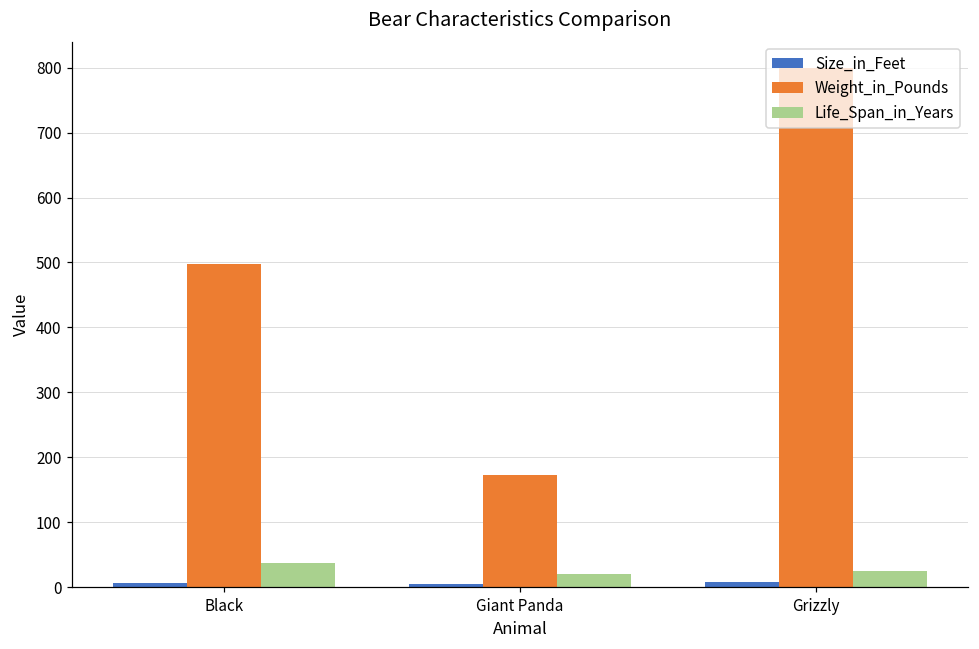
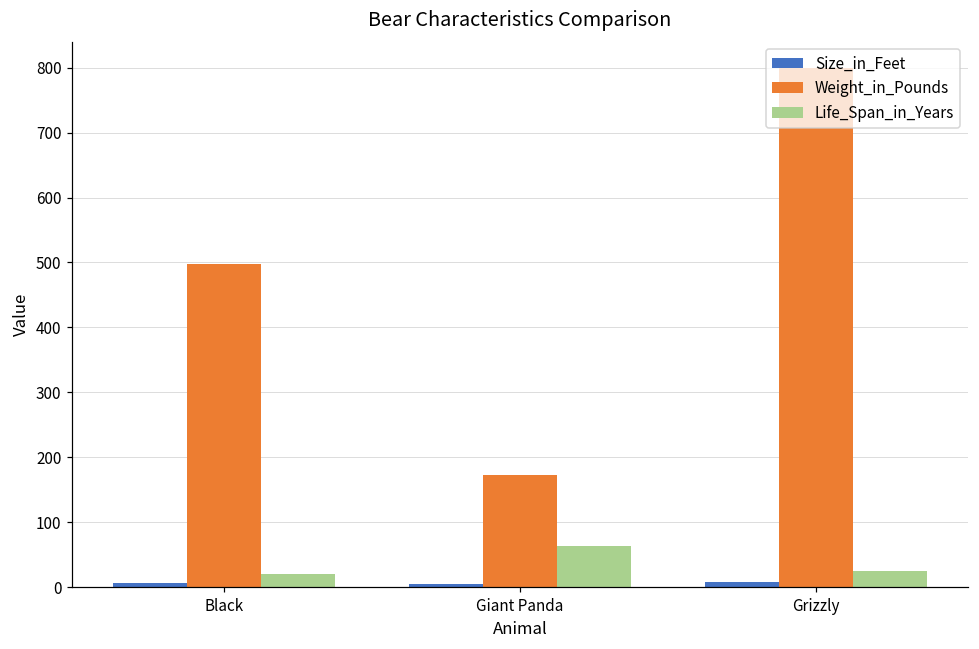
  {
    "Size_in_Feet": {
      "Black": 10,
      "Giant Panda": 10,
      "Grizzly": 10
    },
    "Weight_in_Pounds": {
      "Black": 500,
      "Giant Panda": 170
    },
    "Life_Span_in_Years": {
-     "Black": 40,
-     "Giant Panda": 20,
+     "Black": 20,
+     "Giant Panda": 60,
      "Grizzly": 30
    }
  }
